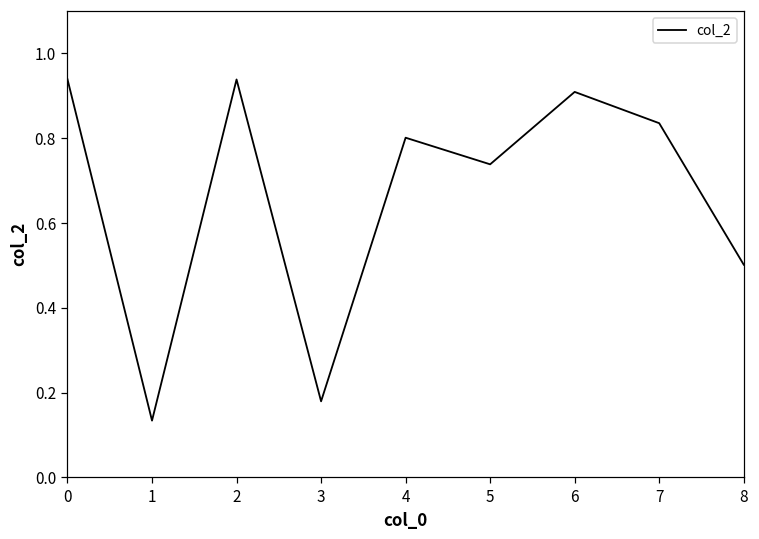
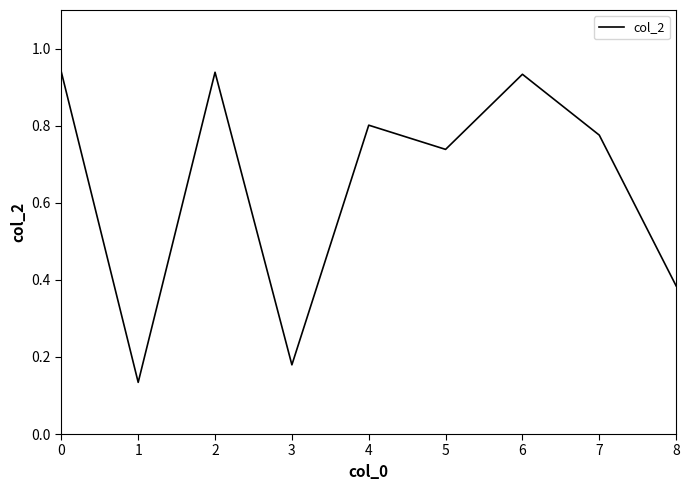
  {
    "0": 0.94,
    "1": 0.13,
    "2": 0.94,
    "3": 0.18,
    "4": 0.80,
    "5": 0.74,
-   "6": 0.91,
-   "7": 0.84,
-   "8": 0.50
+   "6": 0.93,
+   "7": 0.78,
+   "8": 0.38
  }
